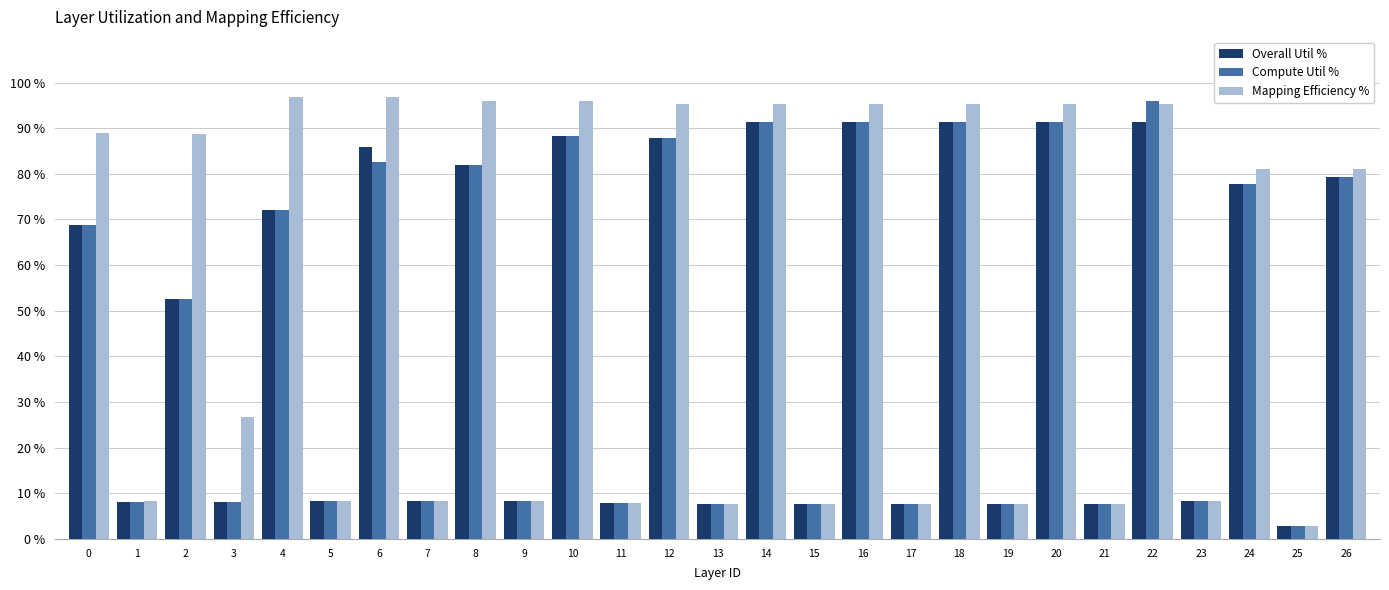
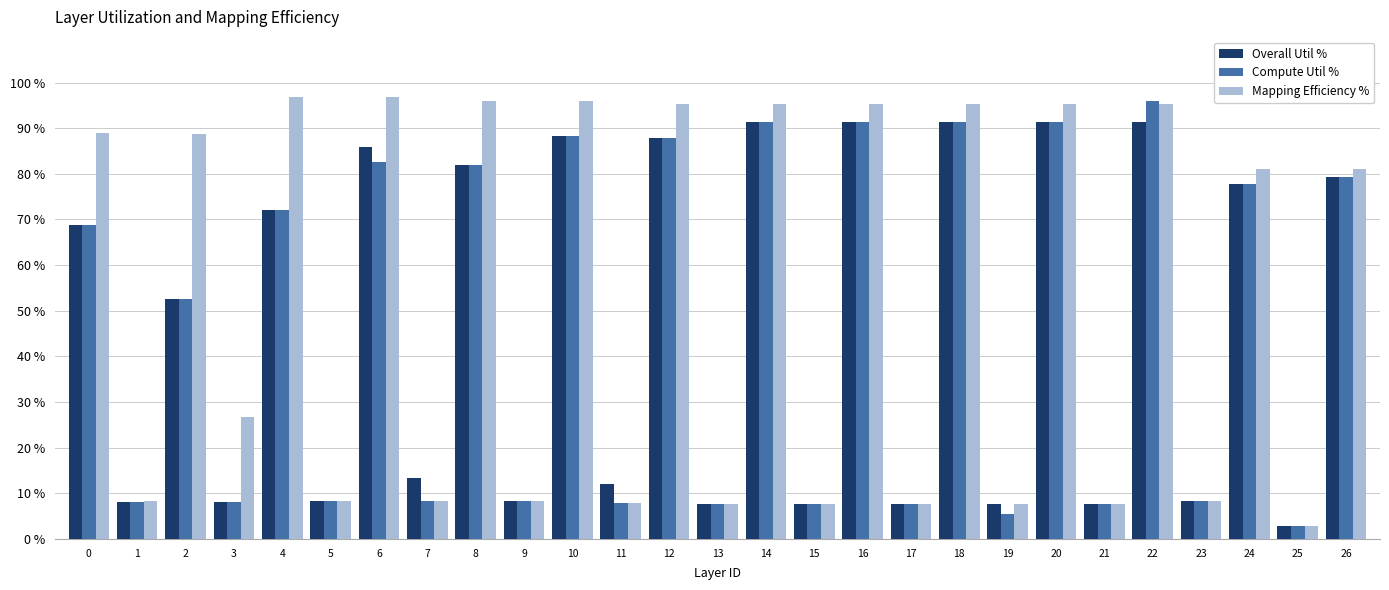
  {
    "Overall Util %": {
      "0": "69 %",
      "1": "8 %",
      "2": "53 %",
      "3": "8 %",
      "4": "72 %",
      "5": "8 %",
      "6": "86 %",
-     "7": "8 %",
+     "7": "13 %",
      "8": "82 %",
      "9": "8 %",
      "10": "88 %",
-     "11": "8 %",
+     "11": "12 %",
      "12": "88 %",
      "13": "8 %",
      "14": "91 %",
      "15": "8 %",
      "16": "91 %",
      "17": "8 %",
      "18": "91 %",
      "19": "8 %",
      "20": "91 %",
      "21": "8 %",
      "22": "91 %",
      "23": "8 %",
      "24": "78 %",
      "25": "3 %",
      "26": "79 %"
    },
    "Compute Util %": {
      "0": "69 %",
      "1": "8 %",
      "2": "53 %",
      "3": "8 %",
      "4": "72 %",
      "5": "8 %",
      "6": "83 %",
      "7": "8 %",
      "8": "82 %",
      "9": "8 %",
      "10": "88 %",
      "11": "8 %",
      "12": "88 %",
      "13": "8 %",
      "14": "91 %",
      "15": "8 %",
      "16": "91 %",
      "17": "8 %",
      "18": "91 %",
-     "19": "8 %",
+     "19": "6 %",
      "20": "91 %",
      "21": "8 %",
      "22": "96 %",
      "23": "8 %",
      "24": "78 %",
      "25": "3 %",
      "26": "79 %"
    },
    "Mapping Efficiency %": {
      "0": "89 %",
      "1": "8 %",
      "2": "89 %",
      "3": "27 %",
      "4": "97 %",
      "5": "8 %",
      "6": "97 %",
      "7": "8 %",
      "8": "96 %",
      "9": "8 %",
      "10": "96 %",
      "11": "8 %",
      "12": "95 %",
      "13": "8 %",
      "14": "95 %",
      "15": "8 %",
      "16": "95 %",
      "17": "8 %",
      "18": "95 %",
      "19": "8 %",
      "20": "95 %",
      "21": "8 %",
      "22": "95 %",
      "23": "8 %",
      "24": "81 %",
      "25": "3 %",
      "26": "81 %"
    }
  }
